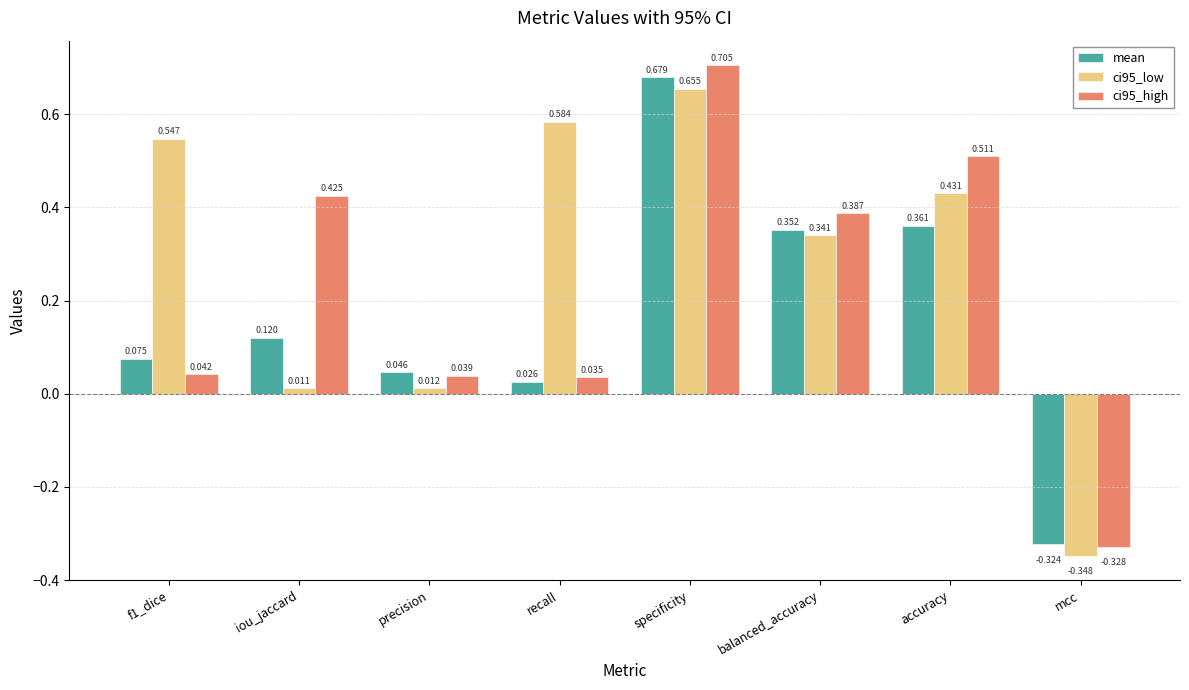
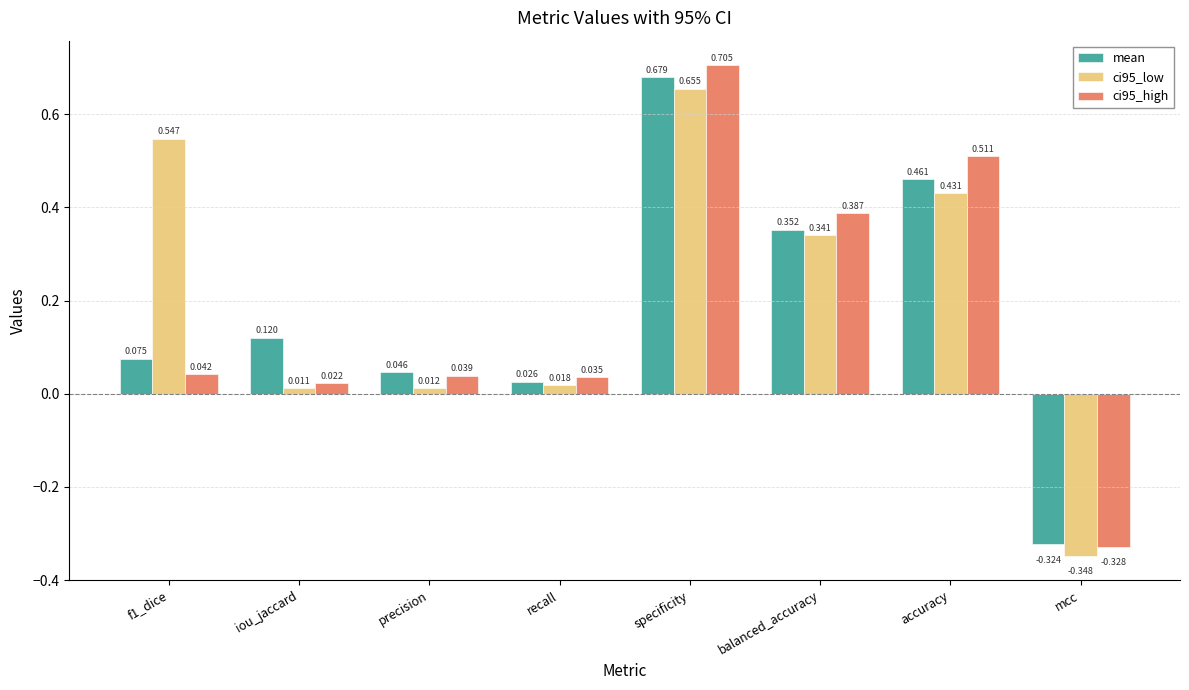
  {
    "mean": {
      "f1_dice": 0.075,
      "iou_jaccard": 0.120,
      "precision": 0.046,
      "recall": 0.026,
      "specificity": 0.679,
      "balanced_accuracy": 0.352,
-     "accuracy": 0.361,
+     "accuracy": 0.461,
      "mcc": -0.324
    },
    "ci95_low": {
      "f1_dice": 0.547,
      "iou_jaccard": 0.011,
      "precision": 0.012,
-     "recall": 0.584,
+     "recall": 0.018,
      "specificity": 0.655,
      "balanced_accuracy": 0.341,
      "accuracy": 0.431,
      "mcc": -0.348
    },
    "ci95_high": {
      "f1_dice": 0.042,
-     "iou_jaccard": 0.425,
+     "iou_jaccard": 0.022,
      "precision": 0.039,
      "recall": 0.035,
      "specificity": 0.705,
      "balanced_accuracy": 0.387,
      "accuracy": 0.511,
      "mcc": -0.328
    }
  }
